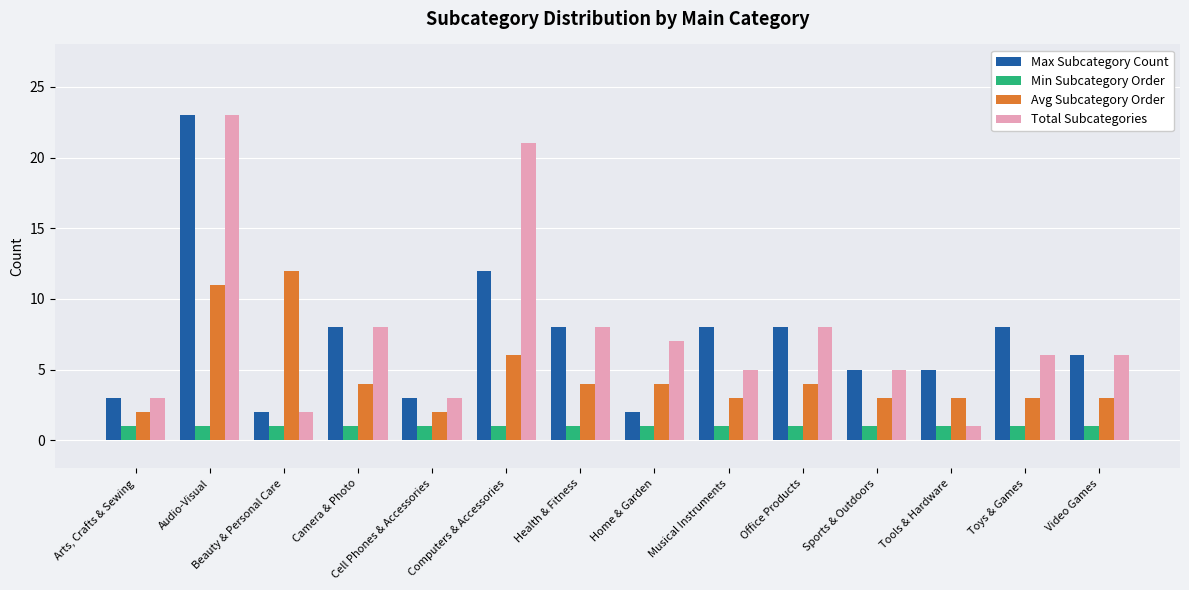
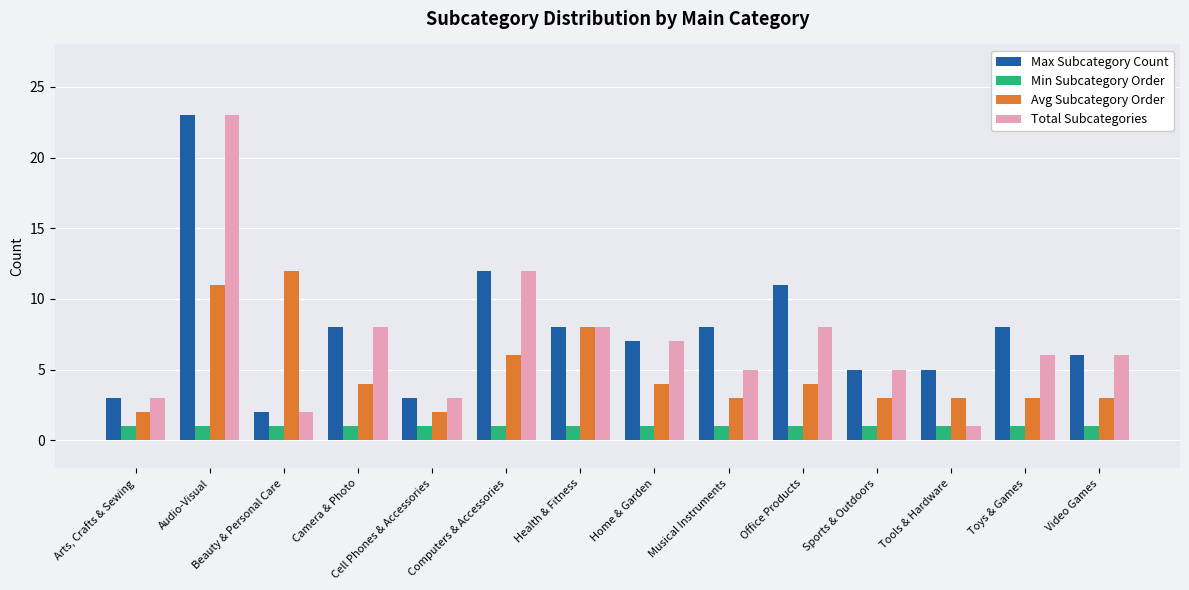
  {
    "Max Subcategory Count": {
      "Arts, Crafts & Sewing": 3,
      "Audio-Visual": 23,
      "Beauty & Personal Care": 2,
      "Camera & Photo": 8,
      "Cell Phones & Accessories": 3,
      "Computers & Accessories": 12,
      "Health & Fitness": 8,
-     "Home & Garden": 2,
+     "Home & Garden": 7,
      "Musical Instruments": 8,
-     "Office Products": 8,
+     "Office Products": 11,
      "Sports & Outdoors": 5,
      "Tools & Hardware": 5,
      "Toys & Games": 8,
      "Video Games": 6
    },
    "Min Subcategory Order": {
      "Arts, Crafts & Sewing": 1,
      "Audio-Visual": 1,
      "Beauty & Personal Care": 1,
      "Camera & Photo": 1,
      "Cell Phones & Accessories": 1,
      "Computers & Accessories": 1,
      "Health & Fitness": 1,
      "Home & Garden": 1,
      "Musical Instruments": 1,
      "Office Products": 1,
      "Sports & Outdoors": 1,
      "Tools & Hardware": 1,
      "Toys & Games": 1,
      "Video Games": 1
    },
    "Avg Subcategory Order": {
      "Arts, Crafts & Sewing": 2,
      "Audio-Visual": 11,
      "Beauty & Personal Care": 12,
      "Camera & Photo": 4,
      "Cell Phones & Accessories": 2,
      "Computers & Accessories": 6,
-     "Health & Fitness": 4,
+     "Health & Fitness": 8,
      "Home & Garden": 4,
      "Musical Instruments": 3,
      "Office Products": 4,
      "Sports & Outdoors": 3,
      "Tools & Hardware": 3,
      "Toys & Games": 3,
      "Video Games": 3
    },
    "Total Subcategories": {
      "Arts, Crafts & Sewing": 3,
      "Audio-Visual": 23,
      "Beauty & Personal Care": 2,
      "Camera & Photo": 8,
      "Cell Phones & Accessories": 3,
-     "Computers & Accessories": 21,
+     "Computers & Accessories": 12,
      "Health & Fitness": 8,
      "Home & Garden": 7,
      "Musical Instruments": 5,
      "Office Products": 8,
      "Sports & Outdoors": 5,
      "Tools & Hardware": 1,
      "Toys & Games": 6,
      "Video Games": 6
    }
  }
